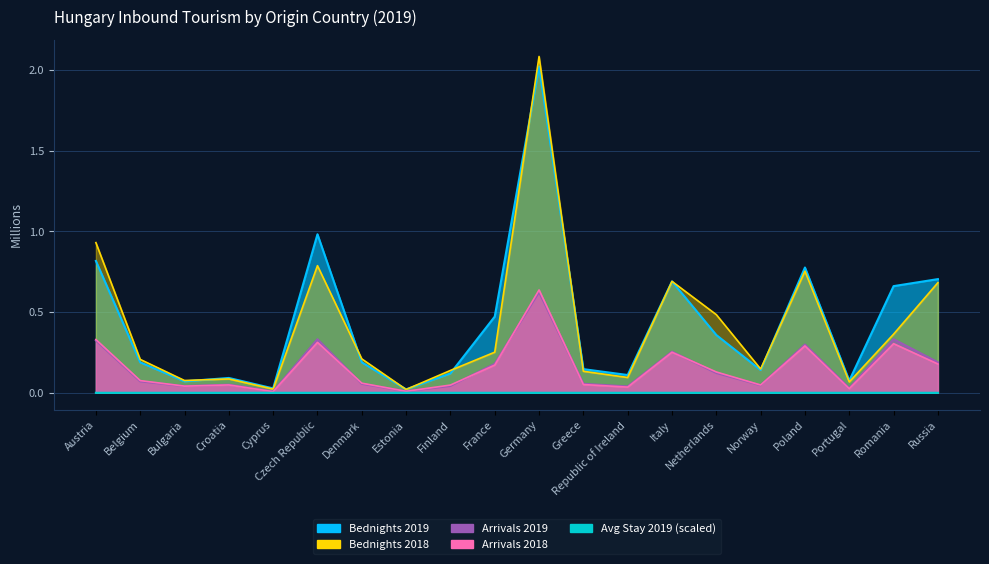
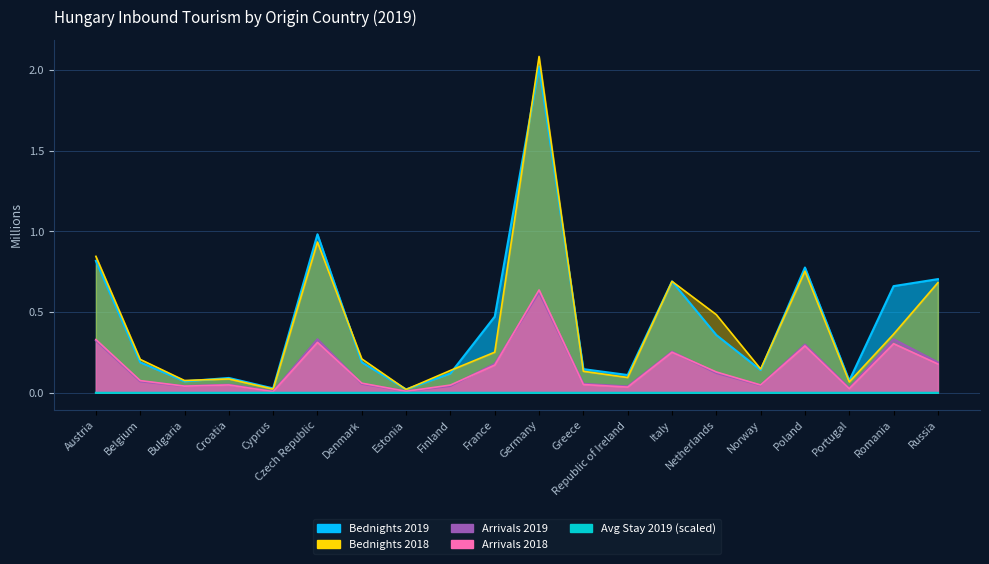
  {
    "Bednights 2018": {
-     "Austria": 0.93,
+     "Austria": 0.85,
      "Belgium": 0.21,
-     "Czech Republic": 0.79,
+     "Czech Republic": 0.93,
      "Denmark": 0.21,
      "Finland": 0.14,
      "France": 0.25,
      "Germany": 2.08,
      "Netherlands": 0.48,
      "Poland": 0.75,
      "Romania": 0.36,
      "Russia": 0.68
    }
  }
